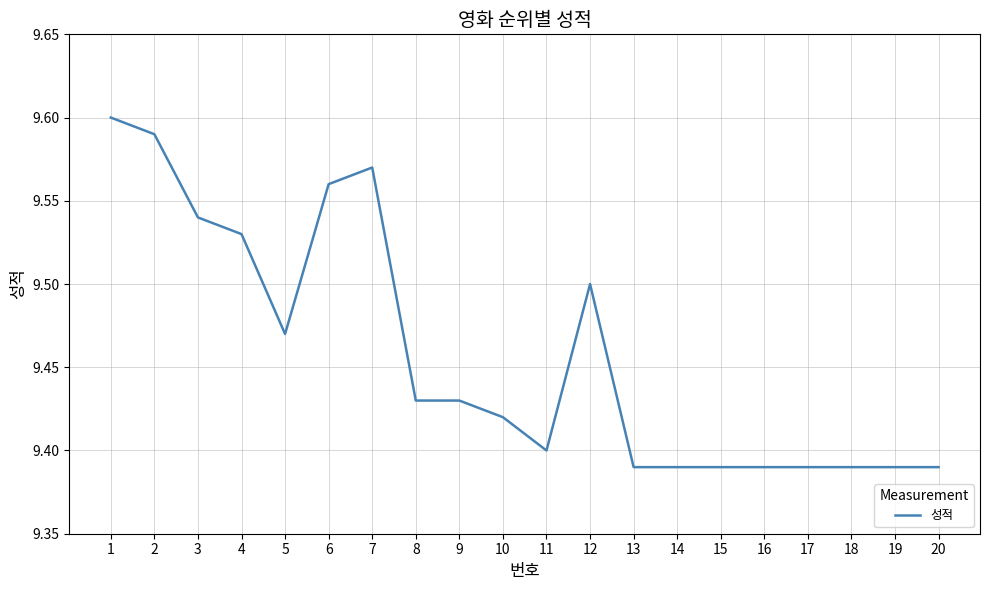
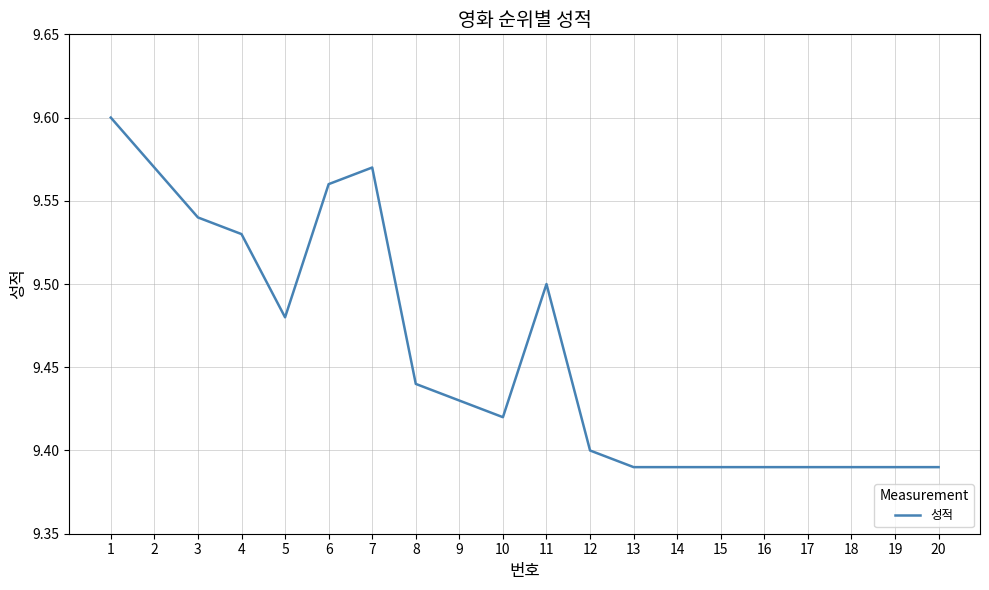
  {
    "1": 9.60,
-   "2": 9.59,
+   "2": 9.57,
    "3": 9.54,
    "4": 9.53,
-   "5": 9.47,
+   "5": 9.48,
    "6": 9.56,
    "7": 9.57,
-   "8": 9.43,
+   "8": 9.44,
    "9": 9.43,
    "10": 9.42,
-   "11": 9.4,
-   "12": 9.5,
+   "11": 9.5,
+   "12": 9.4,
    "13": 9.39,
    "14": 9.39,
    "15": 9.39,
    "16": 9.39,
    "17": 9.39,
    "18": 9.39,
    "19": 9.39,
    "20": 9.39
  }
